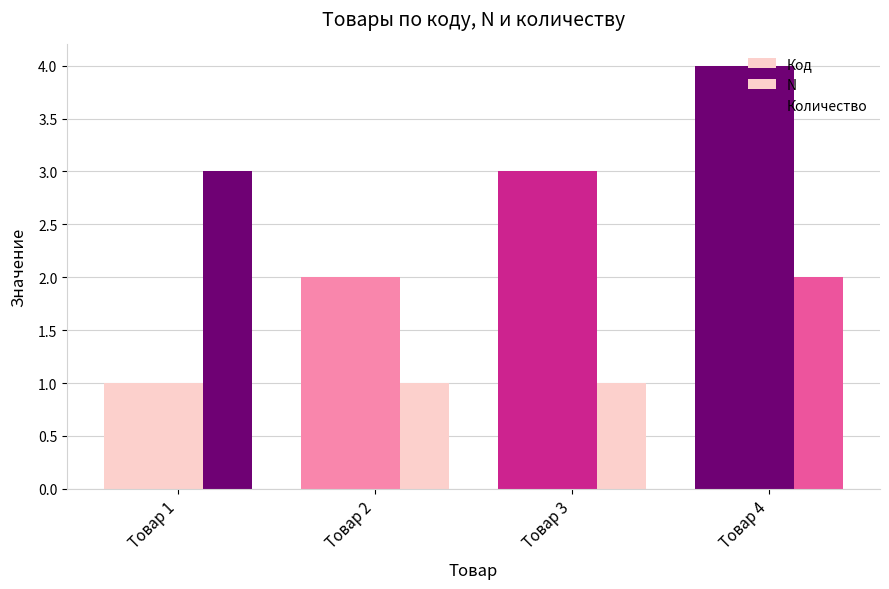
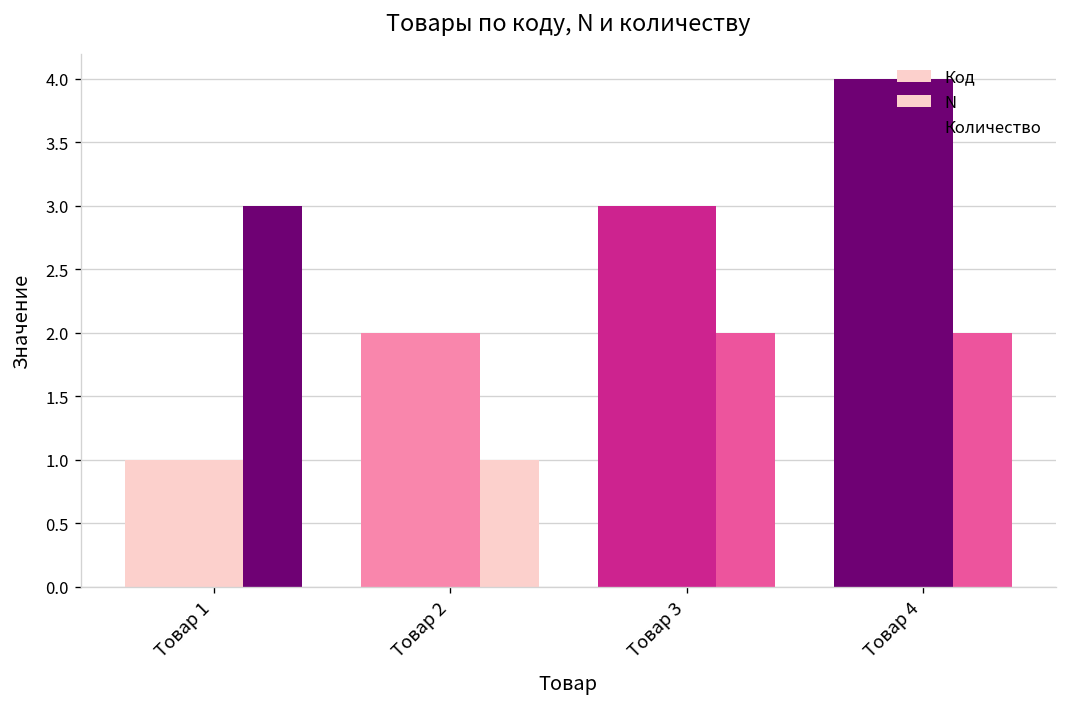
  {
    "Количество": {
      "Товар 1": 3,
      "Товар 2": 1,
-     "Товар 3": 1,
+     "Товар 3": 2,
      "Товар 4": 2
    }
  }
